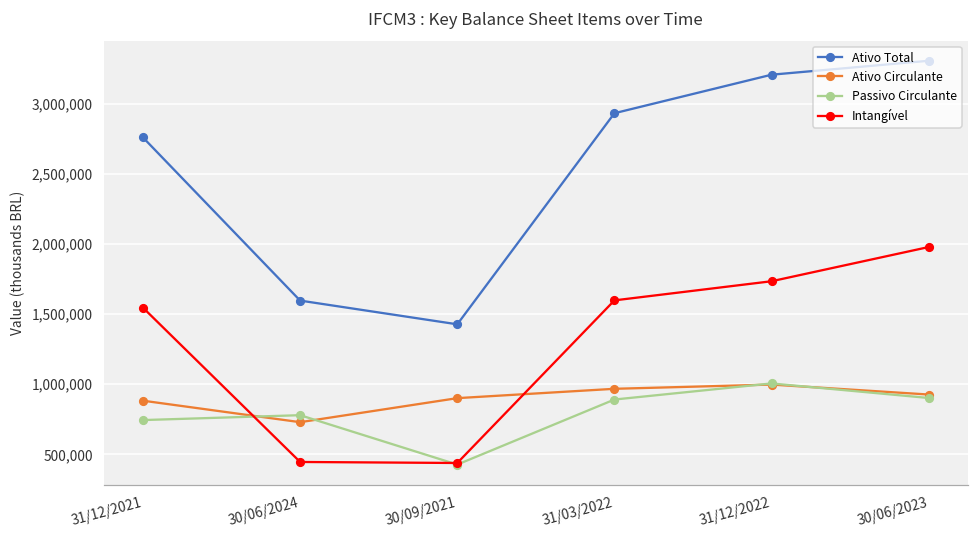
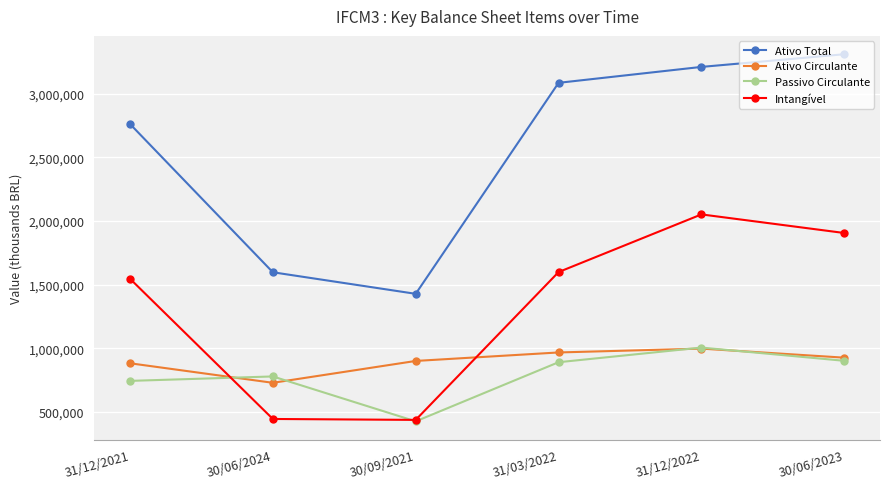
  {
    "Ativo Total": {
      "31/12/2021": "2,760,000",
      "30/06/2024": "1,600,000",
      "30/09/2021": "1,430,000",
-     "31/03/2022": "2,930,000",
+     "31/03/2022": "3,080,000",
      "31/12/2022": "3,210,000"
    },
    "Ativo Circulante": {
      "31/12/2021": "880,000",
      "30/06/2024": "730,000",
      "30/09/2021": "900,000",
      "31/03/2022": "970,000",
      "30/06/2023": "930,000"
    },
    "Passivo Circulante": {
      "31/12/2021": "740,000",
      "30/06/2024": "780,000",
      "31/03/2022": "890,000",
      "30/06/2023": "900,000"
    },
    "Intangível": {
      "31/12/2021": "1,550,000",
      "30/06/2024": "450,000",
      "31/03/2022": "1,600,000",
-     "31/12/2022": "1,740,000",
-     "30/06/2023": "1,980,000"
+     "31/12/2022": "2,050,000",
+     "30/06/2023": "1,910,000"
    }
  }
